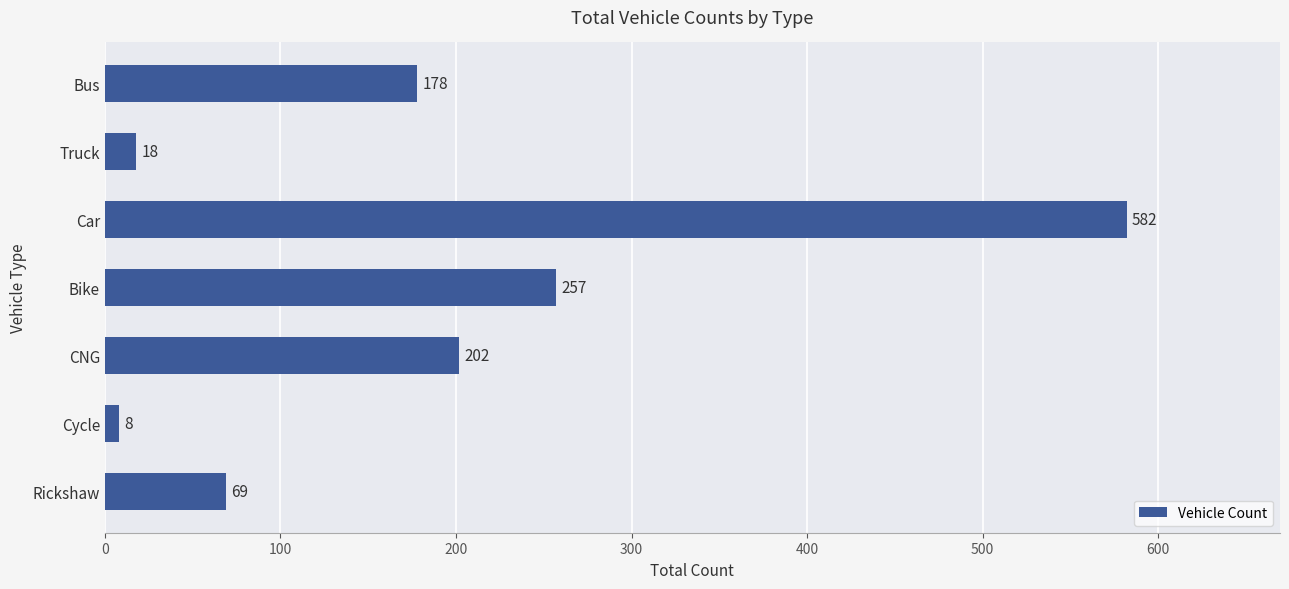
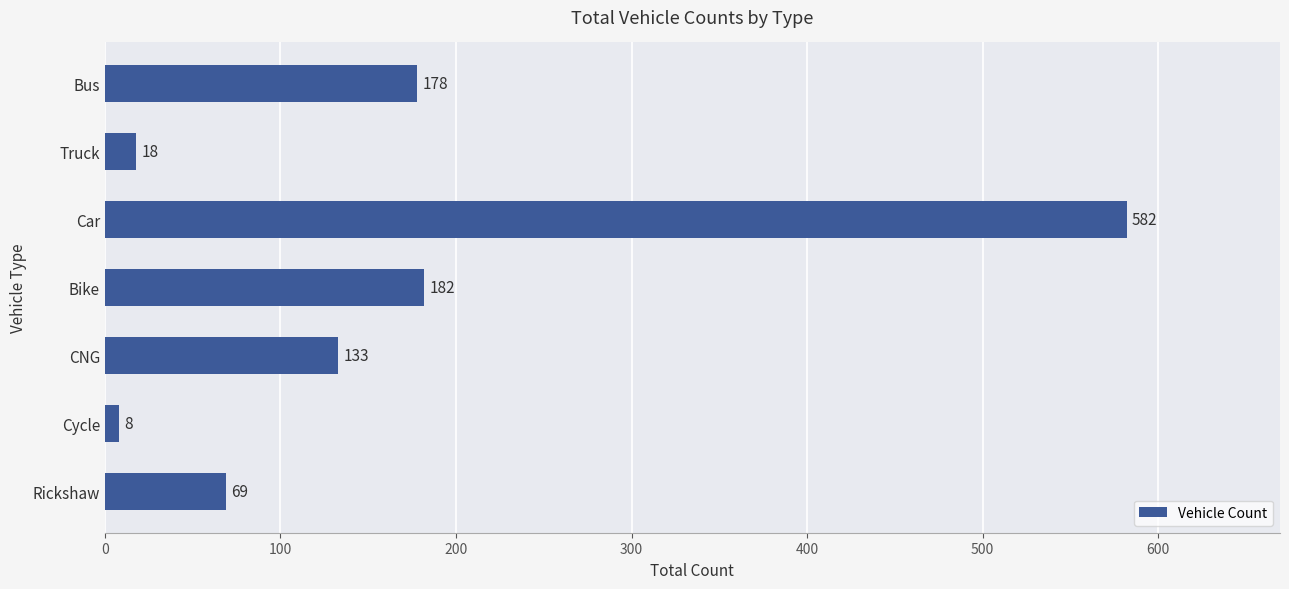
  {
    "Bus": 178,
    "Truck": 18,
    "Car": 582,
-   "Bike": 257,
-   "CNG": 202,
+   "Bike": 182,
+   "CNG": 133,
    "Cycle": 8,
    "Rickshaw": 69
  }
